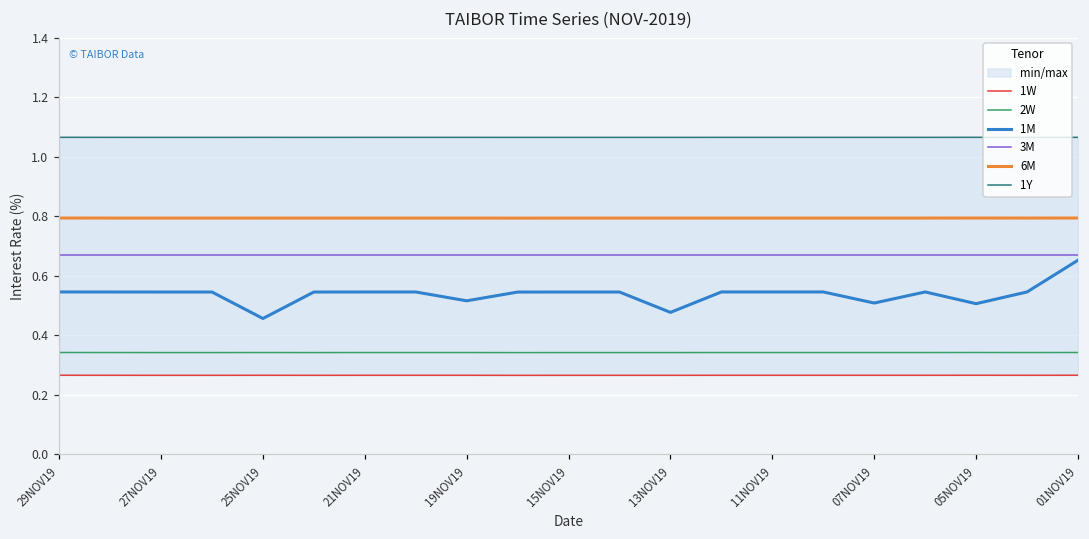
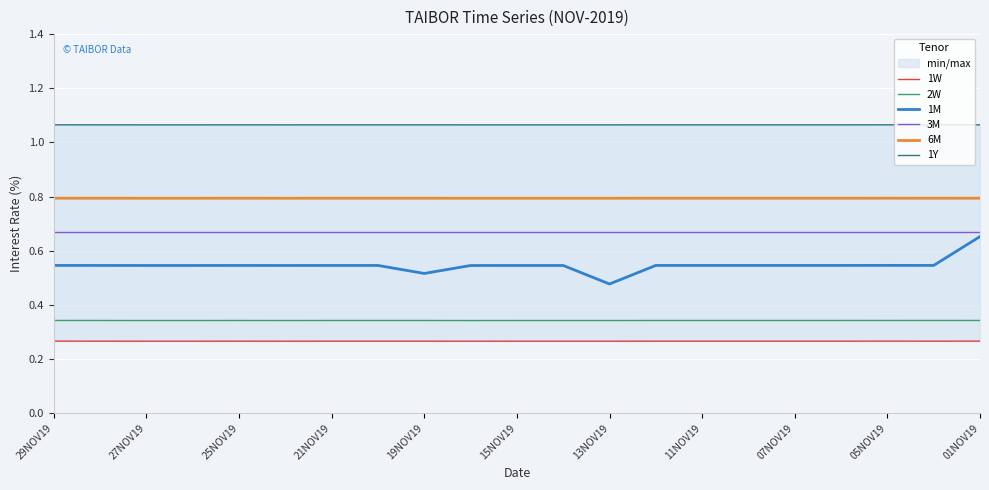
  {
    "1W": {
      "29NOV19": 0.27,
      "27NOV19": 0.27,
      "25NOV19": 0.27,
      "21NOV19": 0.27,
      "19NOV19": 0.27,
      "15NOV19": 0.27,
      "13NOV19": 0.27,
      "11NOV19": 0.27,
      "07NOV19": 0.27,
      "05NOV19": 0.27,
      "01NOV19": 0.27
    },
    "2W": {
      "29NOV19": 0.34,
      "27NOV19": 0.34,
      "25NOV19": 0.34,
      "21NOV19": 0.34,
      "19NOV19": 0.34,
      "15NOV19": 0.34,
      "13NOV19": 0.34,
      "11NOV19": 0.34,
      "07NOV19": 0.34,
      "05NOV19": 0.34,
      "01NOV19": 0.34
    },
    "1M": {
      "29NOV19": 0.55,
      "27NOV19": 0.55,
-     "25NOV19": 0.46,
+     "25NOV19": 0.55,
      "21NOV19": 0.55,
      "19NOV19": 0.52,
      "15NOV19": 0.55,
      "13NOV19": 0.48,
      "11NOV19": 0.55,
-     "07NOV19": 0.51,
-     "05NOV19": 0.51,
+     "07NOV19": 0.55,
+     "05NOV19": 0.55,
      "01NOV19": 0.65
    },
    "3M": {
      "29NOV19": 0.67,
      "27NOV19": 0.67,
      "25NOV19": 0.67,
      "21NOV19": 0.67,
      "19NOV19": 0.67,
      "15NOV19": 0.67,
      "13NOV19": 0.67,
      "11NOV19": 0.67,
      "07NOV19": 0.67,
      "05NOV19": 0.67,
      "01NOV19": 0.67
    },
    "6M": {
      "29NOV19": 0.79,
      "27NOV19": 0.79,
      "25NOV19": 0.79,
      "21NOV19": 0.79,
      "19NOV19": 0.79,
      "15NOV19": 0.79,
      "13NOV19": 0.79,
      "11NOV19": 0.79,
      "07NOV19": 0.79,
      "05NOV19": 0.79,
      "01NOV19": 0.79
    },
    "min/max": {
      "29NOV19": 1.06,
      "27NOV19": 1.06,
      "25NOV19": 1.06,
      "21NOV19": 1.06,
      "19NOV19": 1.06,
      "15NOV19": 1.06,
      "13NOV19": 1.06,
      "11NOV19": 1.06,
      "07NOV19": 1.06,
      "05NOV19": 1.06,
      "01NOV19": 1.06
    }
  }
